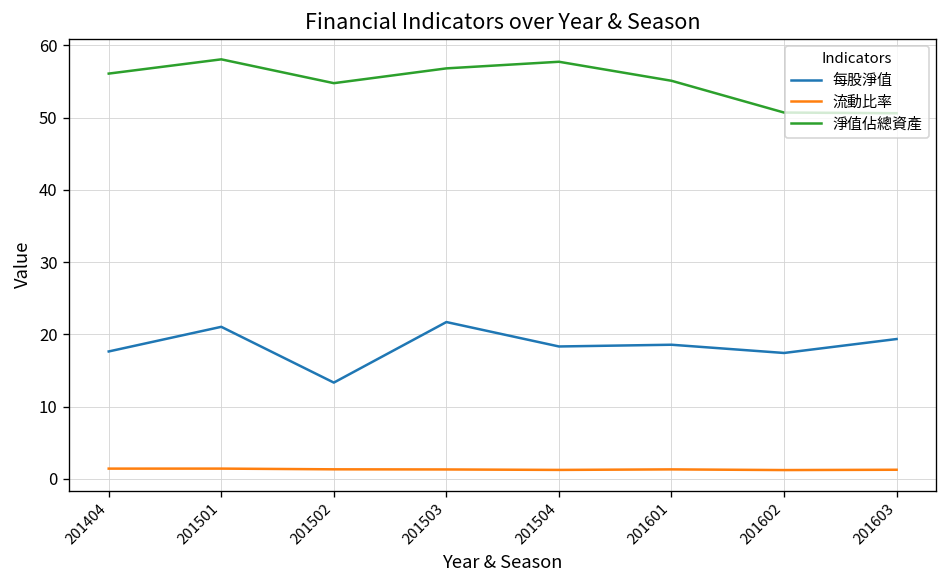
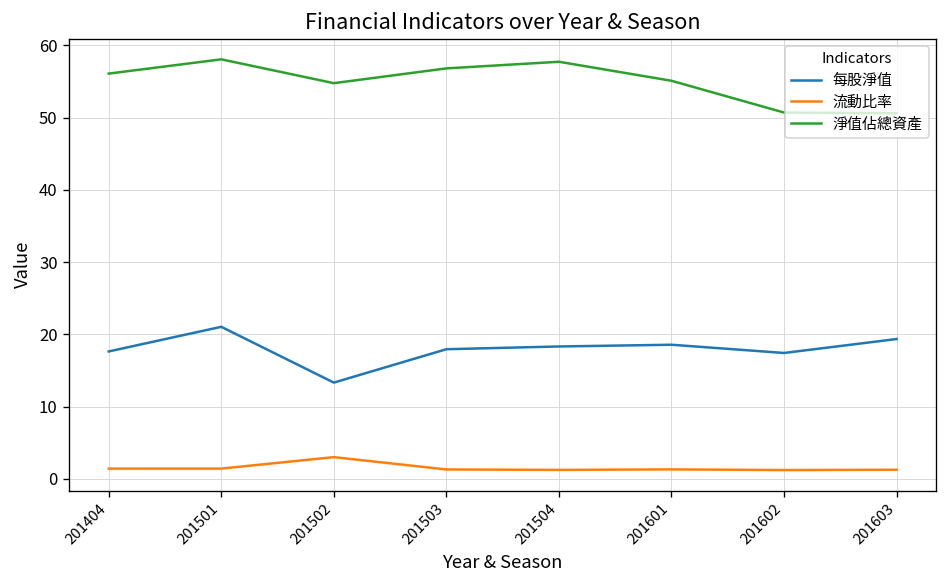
  {
    "每股淨值": {
      "201404": 18,
      "201501": 21,
      "201502": 13,
-     "201503": 22,
+     "201503": 18,
      "201504": 18,
      "201601": 19,
      "201602": 17,
      "201603": 19
    },
    "流動比率": {
      "201404": 1,
      "201501": 1,
-     "201502": 1,
+     "201502": 3,
      "201503": 1,
      "201504": 1,
      "201601": 1,
      "201602": 1,
      "201603": 1
    },
    "淨值佔總資產": {
      "201404": 56,
      "201501": 58,
      "201502": 55,
      "201503": 57,
      "201504": 58,
      "201601": 55,
      "201602": 51
    }
  }
